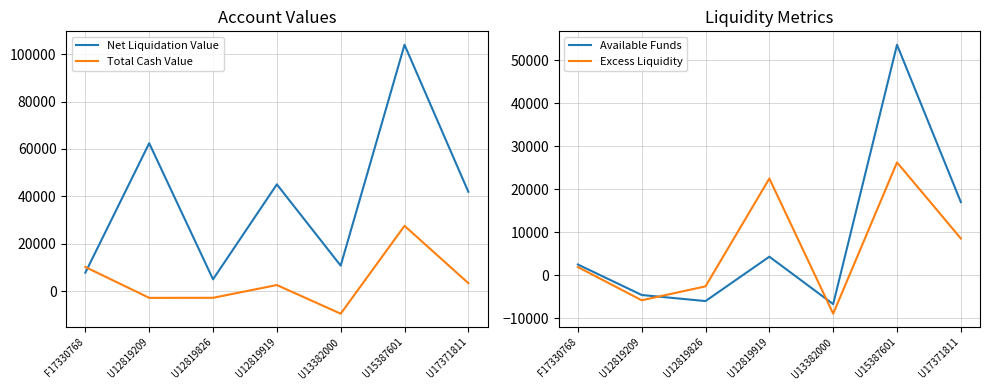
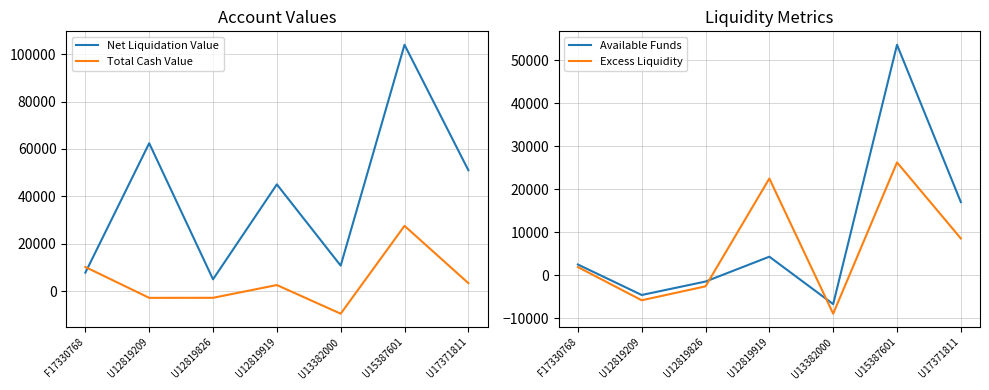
  {
    "Account Values": {
      "Net Liquidation Value": {
        "F17330768": 8000,
        "U12819209": 62000,
        "U12819826": 5000,
        "U12819919": 45000,
        "U13382000": 11000,
        "U15387601": 104000,
-       "U17371811": 42000
+       "U17371811": 51000
      },
      "Total Cash Value": {
        "F17330768": 10000,
        "U12819209": -3000,
        "U12819826": -3000,
        "U12819919": 3000,
        "U13382000": -9000,
        "U15387601": 28000,
        "U17371811": 3000
      }
    },
    "Liquidity Metrics": {
      "Available Funds": {
        "U12819209": -5000,
-       "U12819826": -6000,
+       "U12819826": -2000,
        "U12819919": 4000,
        "U13382000": -7000,
        "U15387601": 54000,
        "U17371811": 17000
      },
      "Excess Liquidity": {
        "U12819209": -6000,
        "U12819826": -3000,
        "U12819919": 22000,
        "U13382000": -9000,
        "U15387601": 26000,
        "U17371811": 9000
      }
    }
  }
